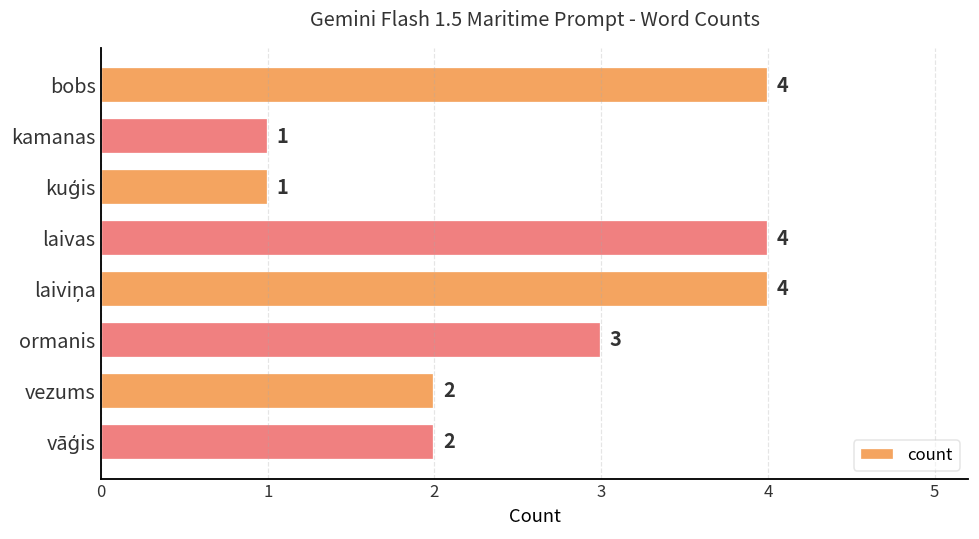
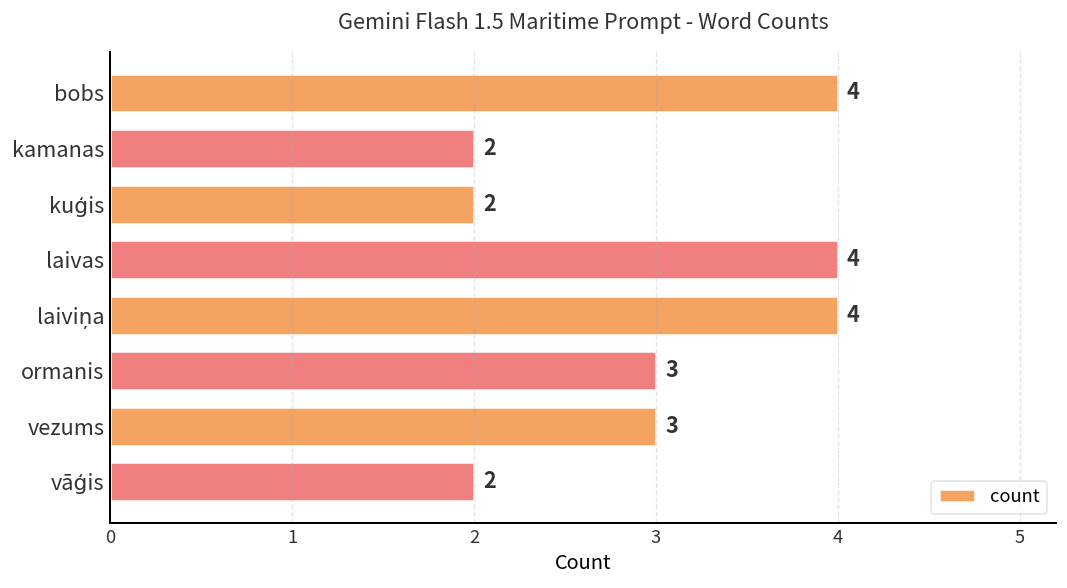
  {
    "bobs": 4,
-   "kamanas": 1,
-   "kuģis": 1,
+   "kamanas": 2,
+   "kuģis": 2,
    "laivas": 4,
    "laiviņa": 4,
    "ormanis": 3,
-   "vezums": 2,
+   "vezums": 3,
    "vāģis": 2
  }
